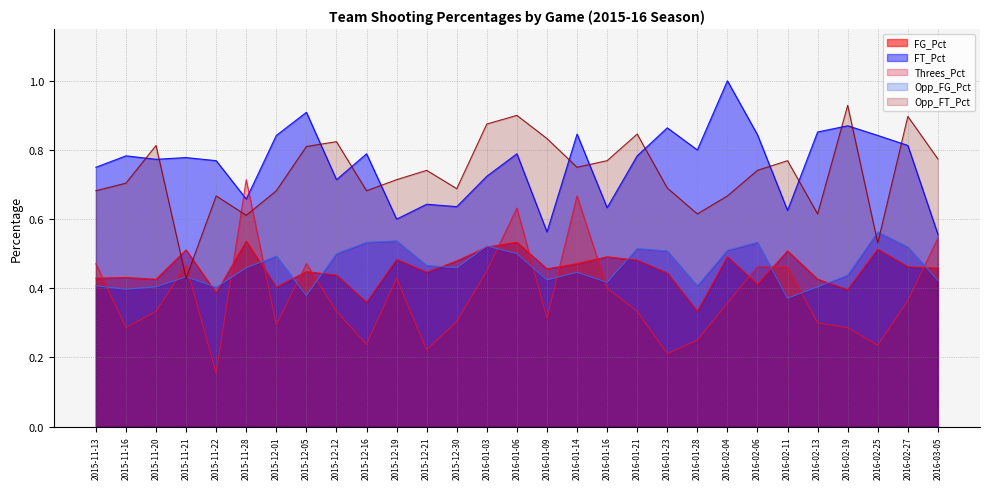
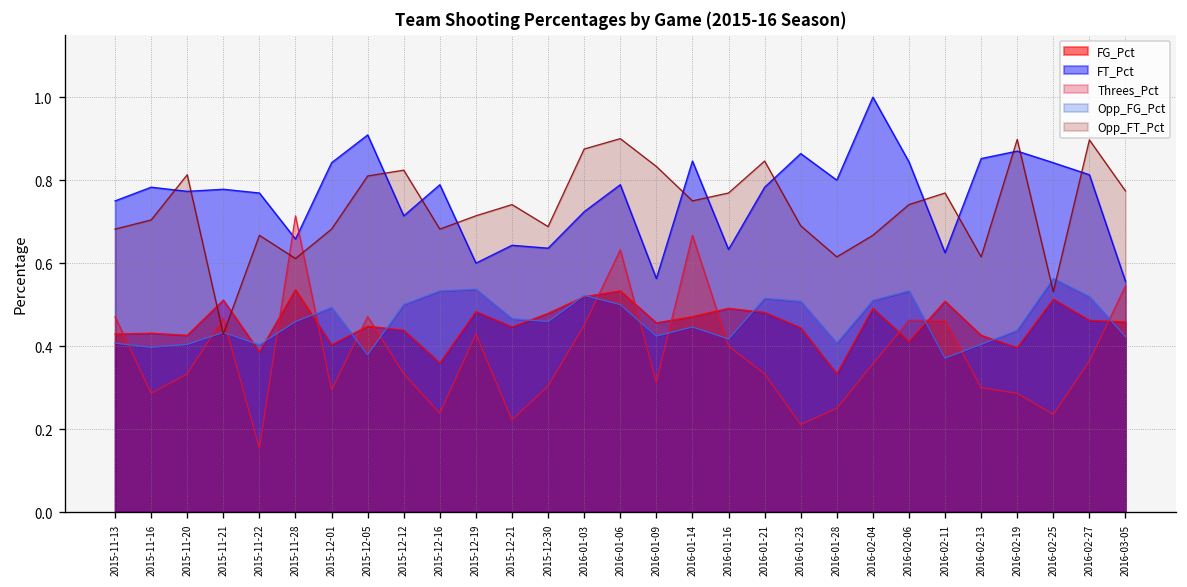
  {
    "Opp_FT_Pct": {
      "2015-11-13": 0.68,
      "2015-11-16": 0.70,
      "2015-11-20": 0.81,
      "2015-11-22": 0.67,
      "2015-11-28": 0.61,
      "2015-12-01": 0.68,
      "2015-12-05": 0.81,
      "2015-12-12": 0.82,
      "2015-12-16": 0.68,
      "2015-12-19": 0.71,
      "2015-12-21": 0.74,
      "2015-12-30": 0.69,
      "2016-01-03": 0.88,
      "2016-01-06": 0.90,
      "2016-01-09": 0.83,
      "2016-01-14": 0.75,
      "2016-01-16": 0.77,
      "2016-01-21": 0.85,
      "2016-01-23": 0.69,
      "2016-01-28": 0.62,
      "2016-02-04": 0.67,
      "2016-02-06": 0.74,
      "2016-02-11": 0.77,
      "2016-02-13": 0.62,
-     "2016-02-19": 0.93,
+     "2016-02-19": 0.90,
      "2016-02-25": 0.53,
      "2016-02-27": 0.90,
      "2016-03-05": 0.77
    }
  }
